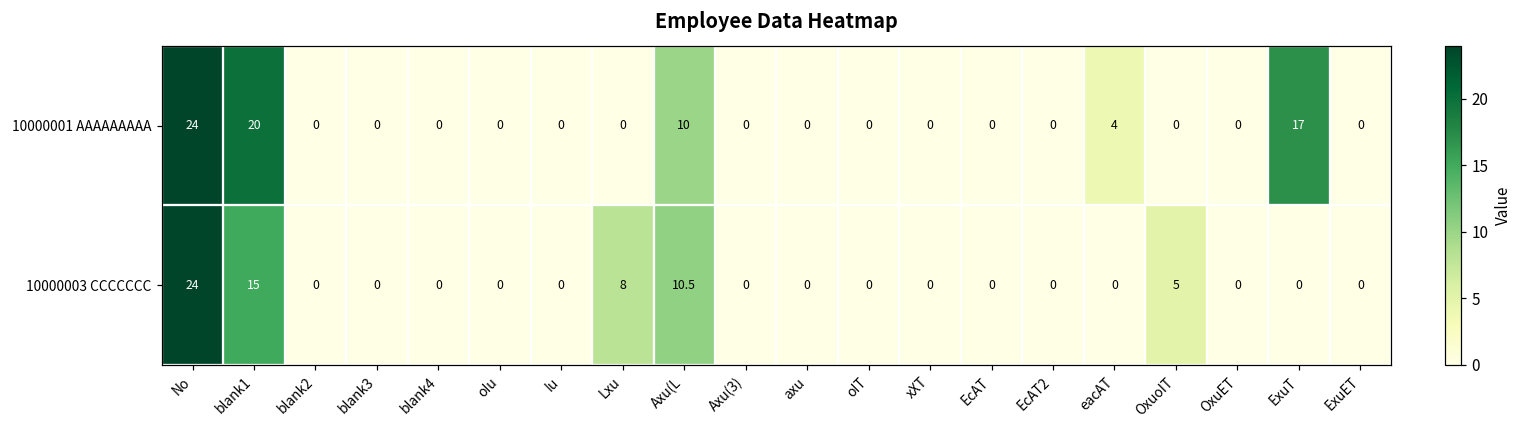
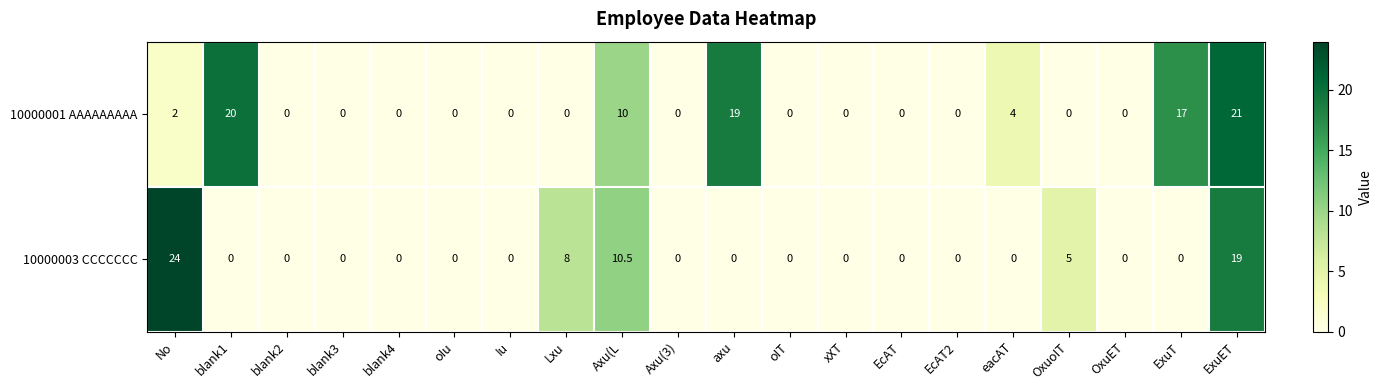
  {
    "10000001 AAAAAAAAA": {
-     "No": 24,
+     "No": 2,
      "blank1": 20,
      "blank2": 0,
      "blank3": 0,
      "blank4": 0,
      "oIu": 0,
      "Iu": 0,
      "Lxu": 0,
      "Axu(L": 10,
      "Axu(3)": 0,
-     "axu": 0,
+     "axu": 19,
      "oIT": 0,
      "xXT": 0,
      "EcAT": 0,
      "EcAT2": 0,
      "eacAT": 4,
      "OxuoIT": 0,
      "OxuET": 0,
      "ExuT": 17,
-     "ExuET": 0
+     "ExuET": 21
    },
    "10000003 CCCCCCC": {
      "No": 24,
-     "blank1": 15,
+     "blank1": 0,
      "blank2": 0,
      "blank3": 0,
      "blank4": 0,
      "oIu": 0,
      "Iu": 0,
      "Lxu": 8,
      "Axu(L": 10.5,
      "Axu(3)": 0,
      "axu": 0,
      "oIT": 0,
      "xXT": 0,
      "EcAT": 0,
      "EcAT2": 0,
      "eacAT": 0,
      "OxuoIT": 5,
      "OxuET": 0,
      "ExuT": 0,
-     "ExuET": 0
+     "ExuET": 19
    }
  }
